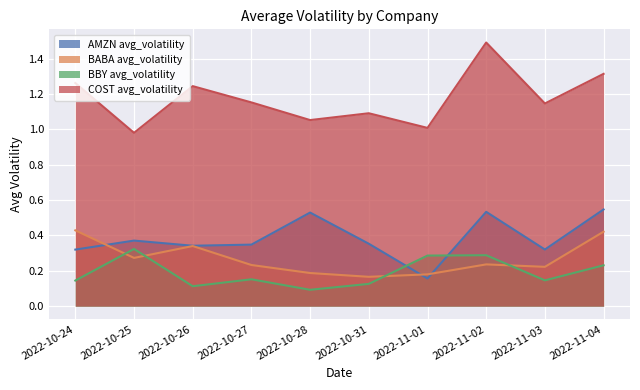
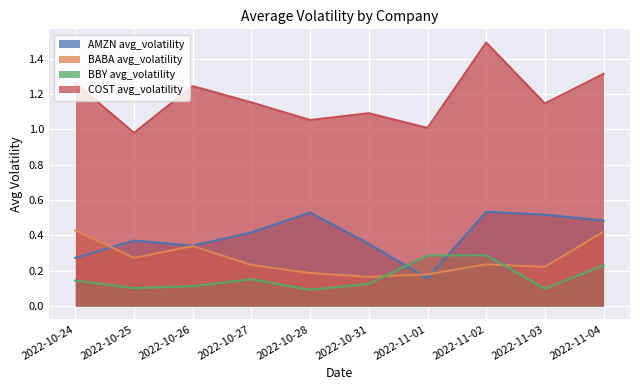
  {
    "AMZN avg_volatility": {
-     "2022-10-24": 0.32,
+     "2022-10-24": 0.27,
      "2022-10-25": 0.37,
-     "2022-10-27": 0.35,
+     "2022-10-27": 0.42,
      "2022-10-28": 0.53,
      "2022-10-31": 0.35,
      "2022-11-01": 0.16,
      "2022-11-02": 0.53,
-     "2022-11-03": 0.32,
-     "2022-11-04": 0.55
+     "2022-11-03": 0.52,
+     "2022-11-04": 0.48
    },
    "BBY avg_volatility": {
      "2022-10-24": 0.14,
-     "2022-10-25": 0.32,
+     "2022-10-25": 0.10,
      "2022-10-26": 0.11,
      "2022-10-27": 0.15,
      "2022-10-28": 0.09,
      "2022-10-31": 0.13,
      "2022-11-01": 0.29,
      "2022-11-02": 0.29,
-     "2022-11-03": 0.15,
+     "2022-11-03": 0.10,
      "2022-11-04": 0.23
    }
  }
